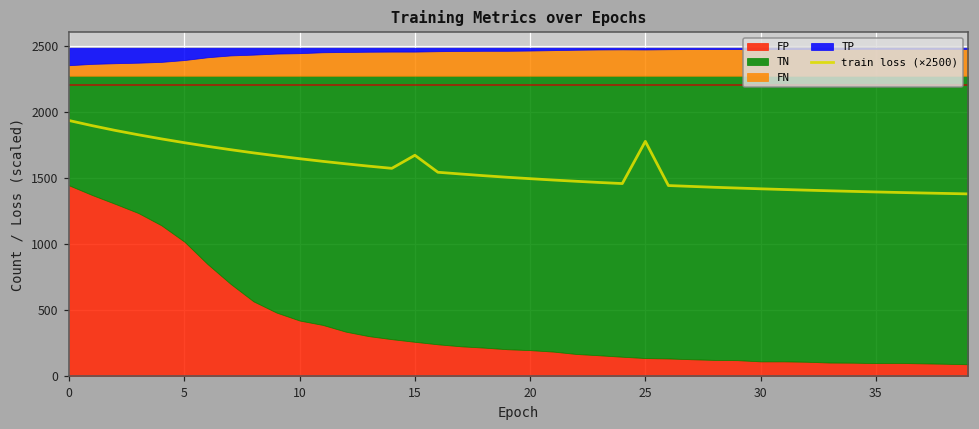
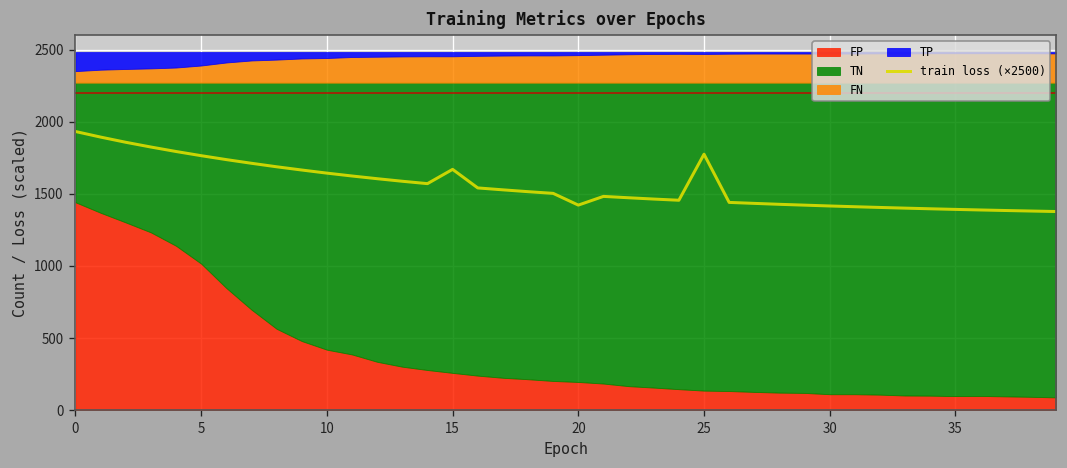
  {
    "train loss (×2500)": {
      "0": 1930,
      "5": 1770,
      "10": 1640,
      "15": 1670,
-     "20": 1490,
+     "20": 1420,
      "25": 1780,
      "30": 1420,
      "35": 1390
    },
    "FP": {
      "0": 1440,
      "5": 1020,
      "10": 420,
      "15": 260,
      "20": 200,
      "25": 140,
      "30": 110,
      "35": 100
    },
    "TN": {
      "0": 830,
      "5": 1260,
      "10": 1850,
      "15": 2010,
      "20": 2080,
      "25": 2140
    },
    "FN": {
      "0": 80,
      "5": 120,
      "10": 170,
      "15": 180
    },
    "TP": {
      "0": 130,
      "5": 90,
      "10": 40,
      "15": 30
    }
  }
